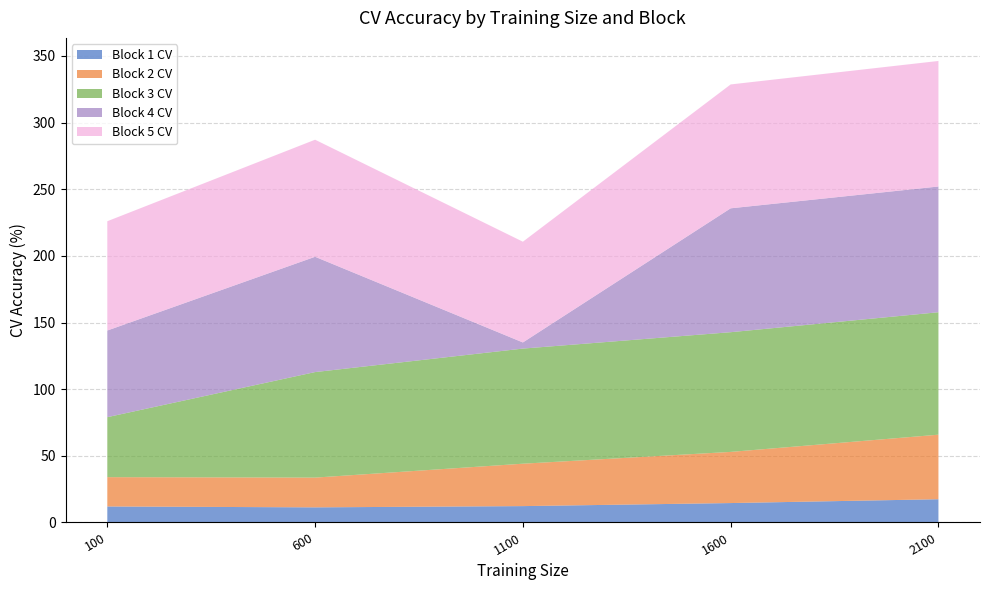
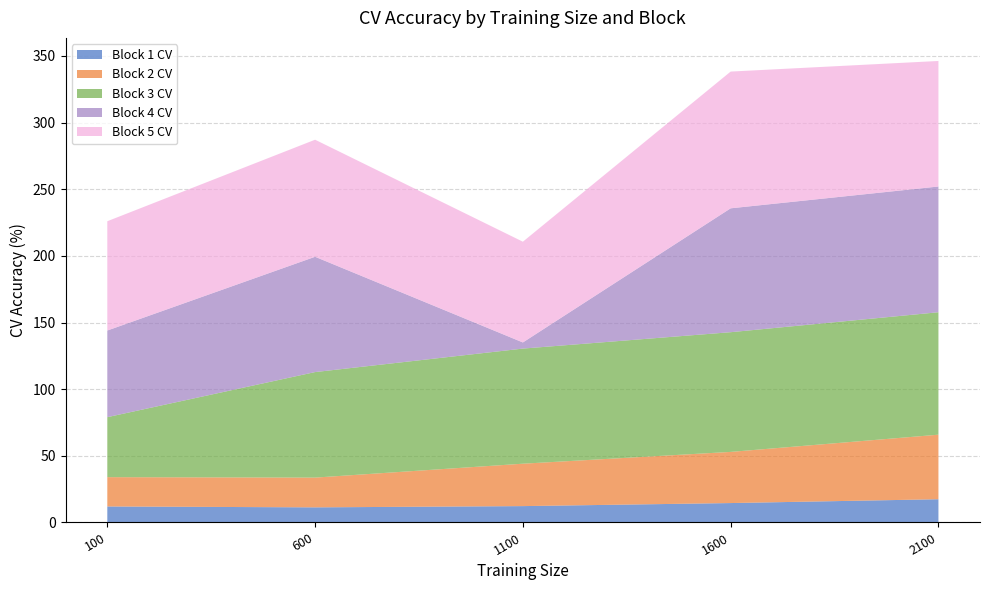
  {
    "Block 1 CV": {
      "100": 12,
      "600": 11,
      "1100": 12,
      "1600": 15,
      "2100": 17
    },
    "Block 2 CV": {
      "100": 22,
      "600": 22,
      "1100": 32,
      "1600": 38,
      "2100": 48
    },
    "Block 3 CV": {
      "100": 45,
      "600": 79,
      "1100": 86,
      "1600": 90,
      "2100": 92
    },
    "Block 4 CV": {
      "100": 65,
      "600": 86,
      "1100": 5,
      "1600": 93,
      "2100": 94
    },
    "Block 5 CV": {
      "100": 82,
      "600": 88,
      "1100": 76,
-     "1600": 93,
+     "1600": 103,
      "2100": 94
    }
  }
